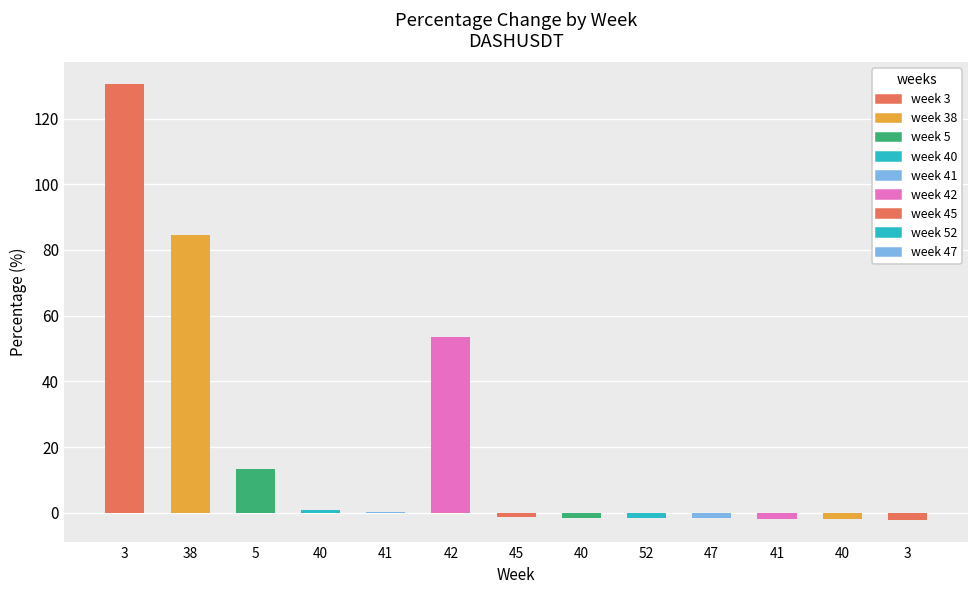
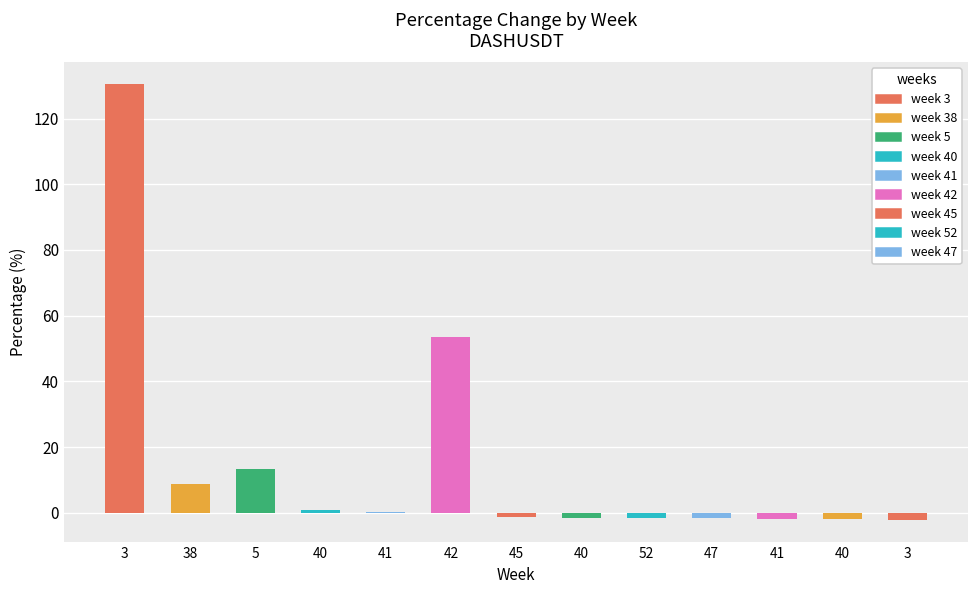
  {
-   "38": 85,
+   "38": 9,
    "5": 13,
    "42": 54,
    "45": -1,
    "52": -2,
    "47": -2
  }
